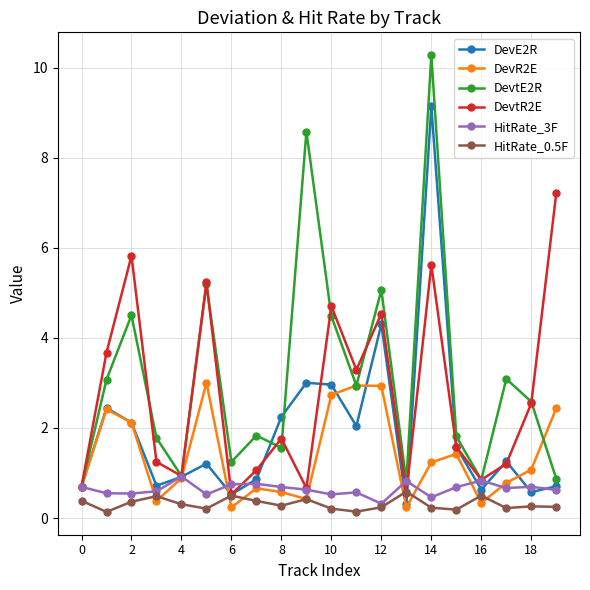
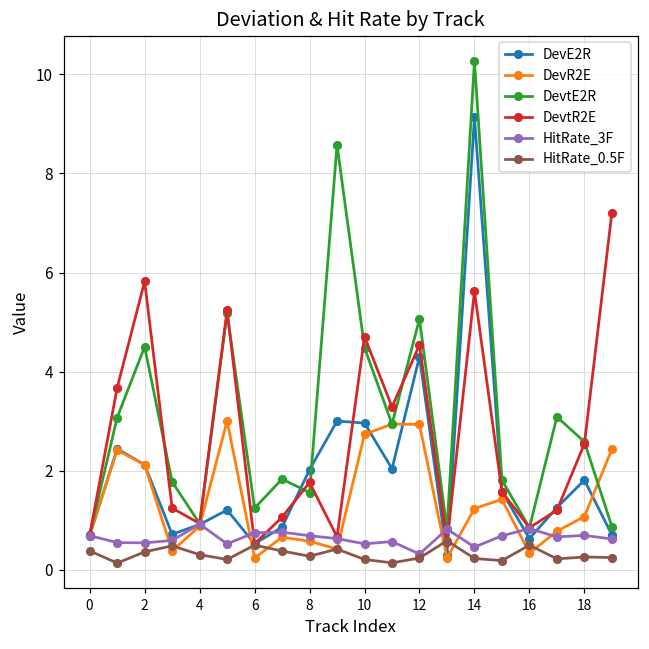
  {
    "DevE2R": {
-     "8": 2.2,
+     "8": 2.0,
      "10": 3.0,
      "12": 4.3,
      "14": 9.1,
      "16": 0.6,
-     "18": 0.6
+     "18": 1.8
    },
    "DevR2E": {
      "6": 0.2,
      "8": 0.6,
      "10": 2.7,
      "12": 2.9,
      "14": 1.2,
      "16": 0.3,
      "18": 1.1
    },
    "DevtE2R": {
      "2": 4.5,
      "6": 1.2,
      "8": 1.6,
      "10": 4.5,
      "12": 5.1,
      "14": 10.3
    },
    "DevtR2E": {
      "2": 5.8,
      "8": 1.8,
      "10": 4.7,
      "12": 4.5,
      "14": 5.6
    },
    "HitRate_3F": {
      "2": 0.5,
      "6": 0.8,
      "8": 0.7,
      "10": 0.5,
      "12": 0.3,
      "14": 0.5,
      "18": 0.7
    },
    "HitRate_0.5F": {
      "0": 0.4,
      "2": 0.4,
      "4": 0.3,
      "8": 0.3,
      "10": 0.2,
      "12": 0.2,
      "14": 0.2,
      "16": 0.5,
      "18": 0.3
    }
  }
